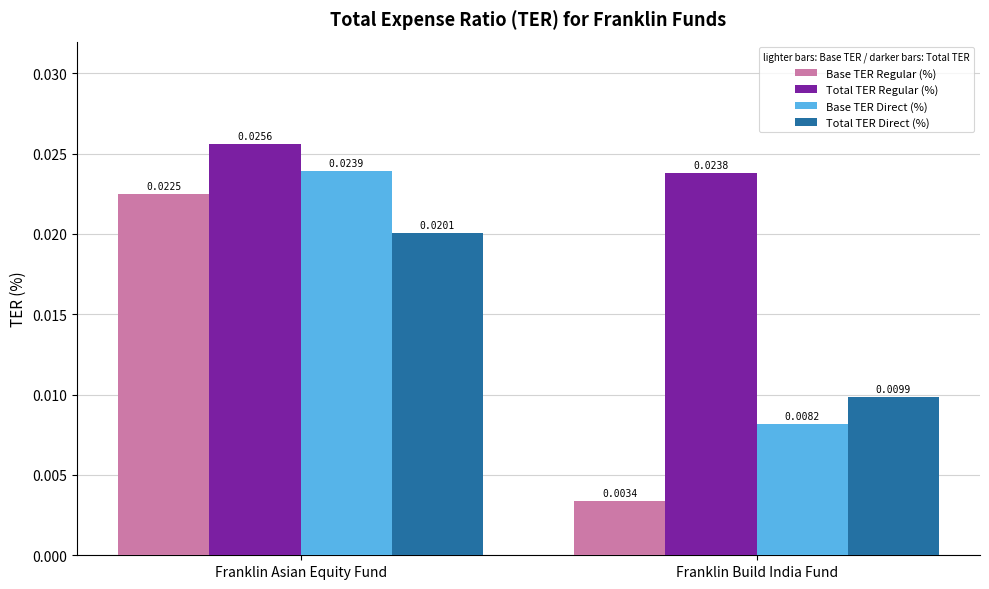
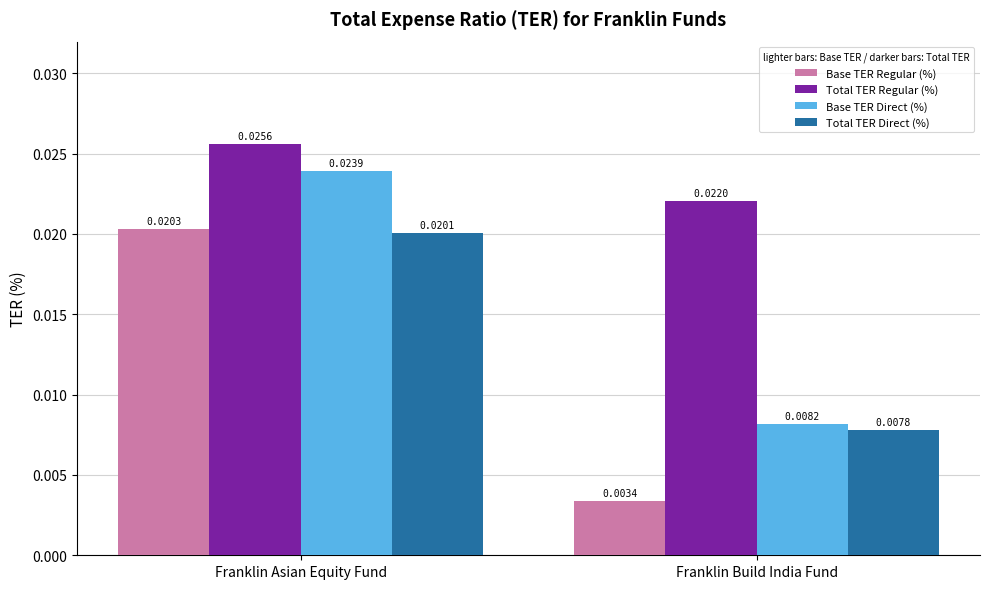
  {
    "Base TER Regular (%)": {
-     "Franklin Asian Equity Fund": 0.0225,
+     "Franklin Asian Equity Fund": 0.0203,
      "Franklin Build India Fund": 0.0034
    },
    "Total TER Regular (%)": {
      "Franklin Asian Equity Fund": 0.0256,
-     "Franklin Build India Fund": 0.0238
+     "Franklin Build India Fund": 0.0220
    },
    "Base TER Direct (%)": {
      "Franklin Asian Equity Fund": 0.0239,
      "Franklin Build India Fund": 0.0082
    },
    "Total TER Direct (%)": {
      "Franklin Asian Equity Fund": 0.0201,
-     "Franklin Build India Fund": 0.0099
+     "Franklin Build India Fund": 0.0078
    }
  }
